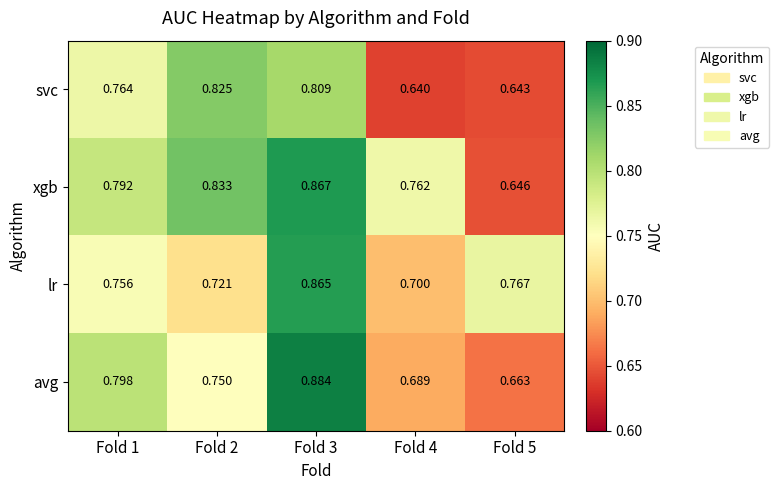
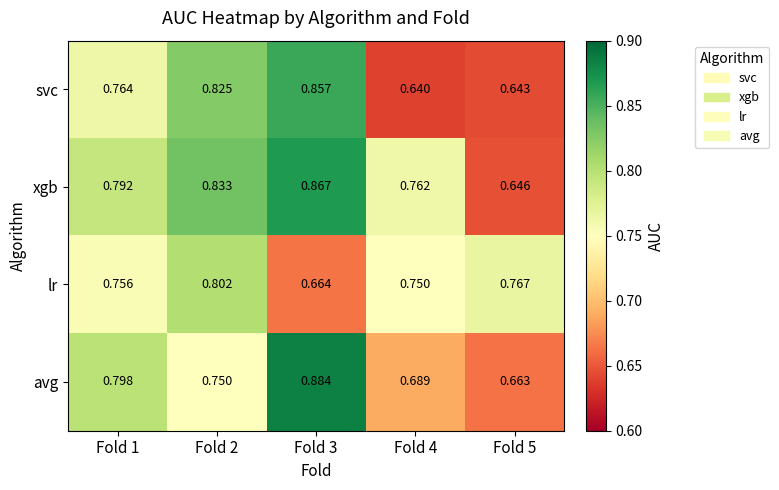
  {
    "svc": {
      "Fold 1": 0.764,
      "Fold 2": 0.825,
-     "Fold 3": 0.809,
+     "Fold 3": 0.857,
      "Fold 4": 0.640,
      "Fold 5": 0.643
    },
    "xgb": {
      "Fold 1": 0.792,
      "Fold 2": 0.833,
      "Fold 3": 0.867,
      "Fold 4": 0.762,
      "Fold 5": 0.646
    },
    "lr": {
      "Fold 1": 0.756,
-     "Fold 2": 0.721,
-     "Fold 3": 0.865,
-     "Fold 4": 0.700,
+     "Fold 2": 0.802,
+     "Fold 3": 0.664,
+     "Fold 4": 0.750,
      "Fold 5": 0.767
    },
    "avg": {
      "Fold 1": 0.798,
      "Fold 2": 0.750,
      "Fold 3": 0.884,
      "Fold 4": 0.689,
      "Fold 5": 0.663
    }
  }
